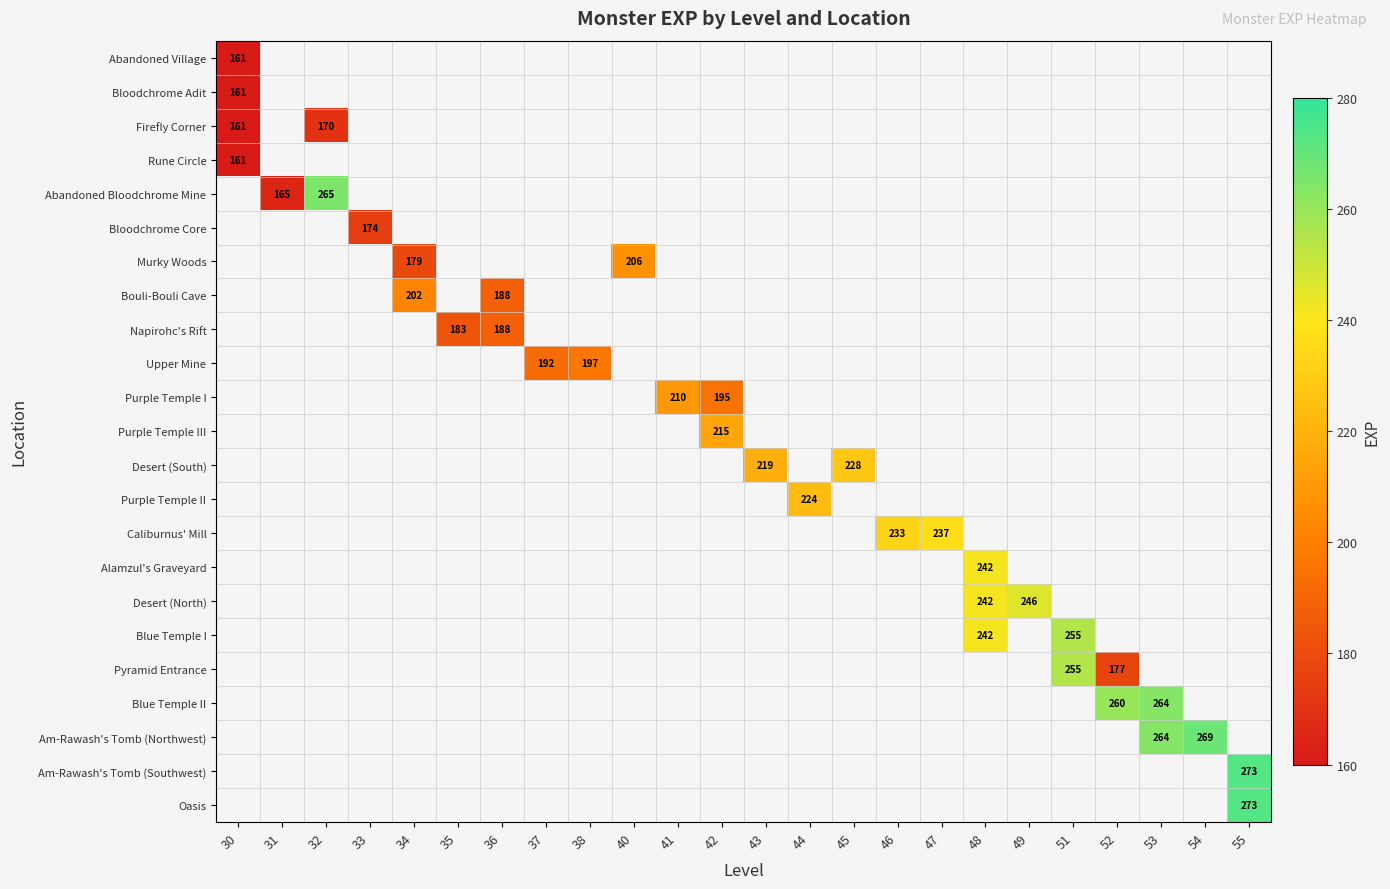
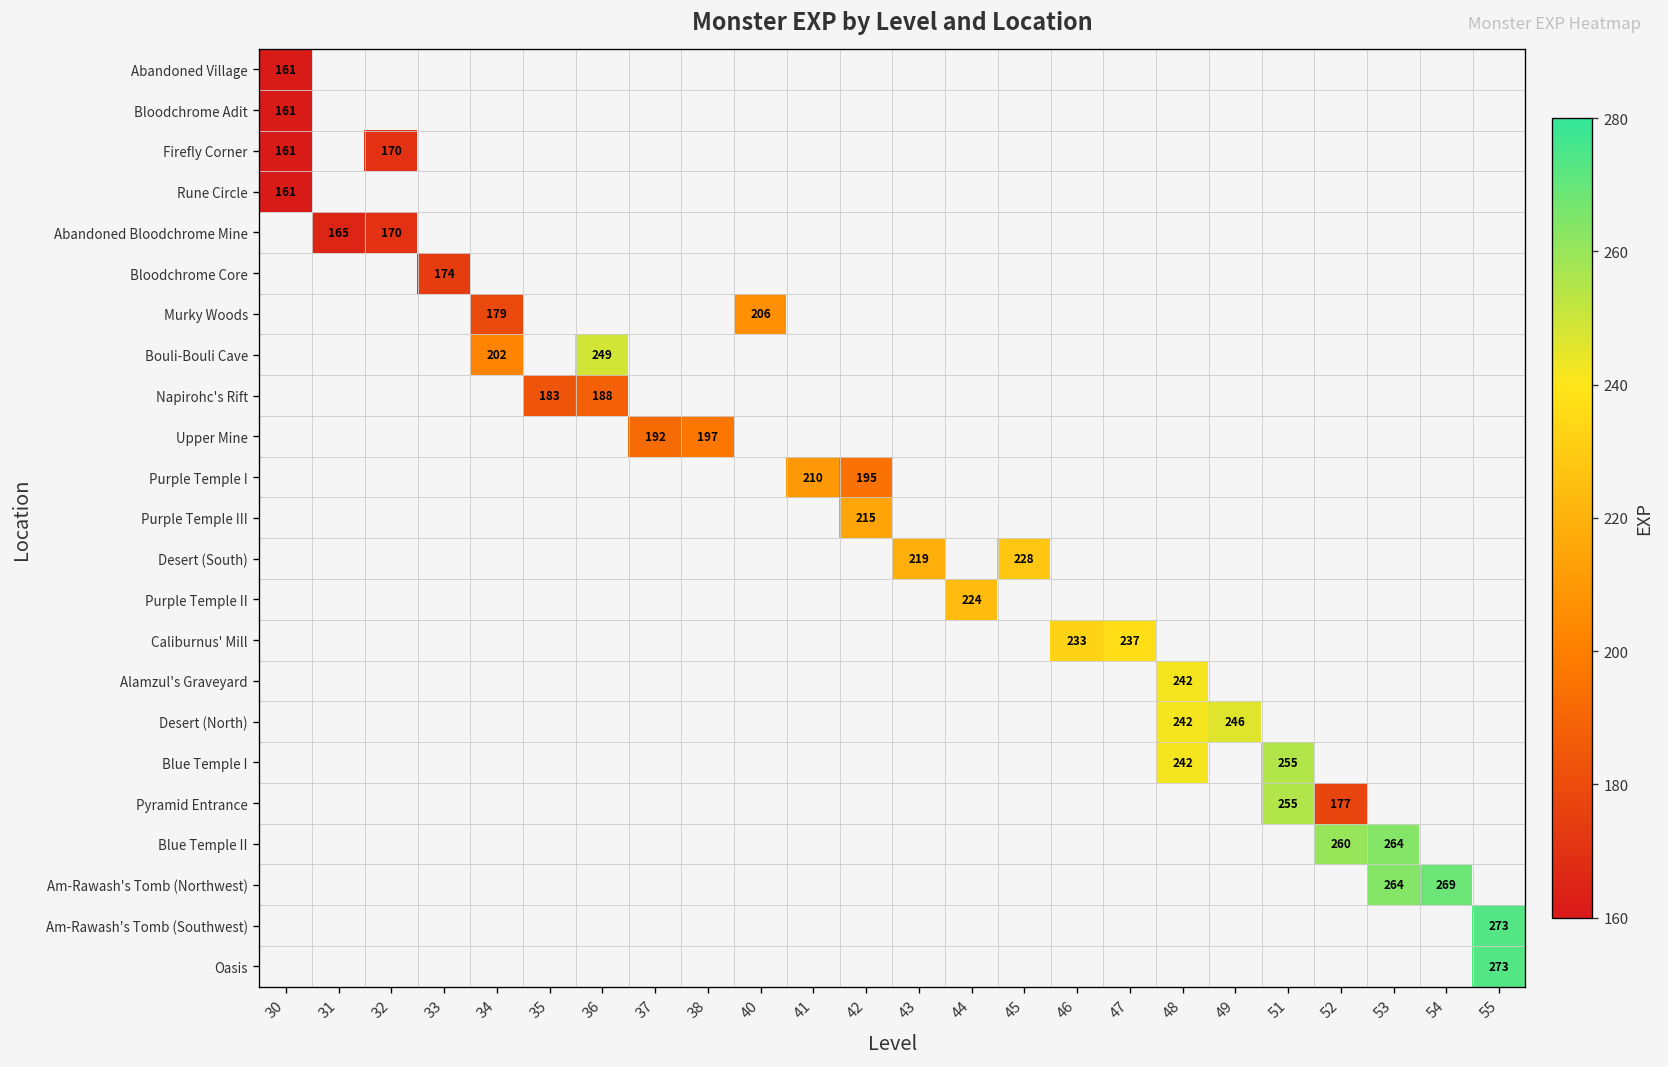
  {
    "Abandoned Village": {
      "30": 161
    },
    "Bloodchrome Adit": {
      "30": 161
    },
    "Firefly Corner": {
      "30": 161,
      "32": 170
    },
    "Rune Circle": {
      "30": 161
    },
    "Abandoned Bloodchrome Mine": {
      "31": 165,
-     "32": 265
+     "32": 170
    },
    "Bloodchrome Core": {
      "33": 174
    },
    "Murky Woods": {
      "34": 179,
      "40": 206
    },
    "Bouli-Bouli Cave": {
      "34": 202,
-     "36": 188
+     "36": 249
    },
    "Napirohc's Rift": {
      "35": 183,
      "36": 188
    },
    "Upper Mine": {
      "37": 192,
      "38": 197
    },
    "Purple Temple I": {
      "41": 210,
      "42": 195
    },
    "Purple Temple III": {
      "42": 215
    },
    "Desert (South)": {
      "43": 219,
      "45": 228
    },
    "Purple Temple II": {
      "44": 224
    },
    "Caliburnus' Mill": {
      "46": 233,
      "47": 237
    },
    "Alamzul's Graveyard": {
      "48": 242
    },
    "Desert (North)": {
      "48": 242,
      "49": 246
    },
    "Blue Temple I": {
      "48": 242,
      "51": 255
    },
    "Pyramid Entrance": {
      "51": 255,
      "52": 177
    },
    "Blue Temple II": {
      "52": 260,
      "53": 264
    },
    "Am-Rawash's Tomb (Northwest)": {
      "53": 264,
      "54": 269
    },
    "Am-Rawash's Tomb (Southwest)": {
      "55": 273
    },
    "Oasis": {
      "55": 273
    }
  }
